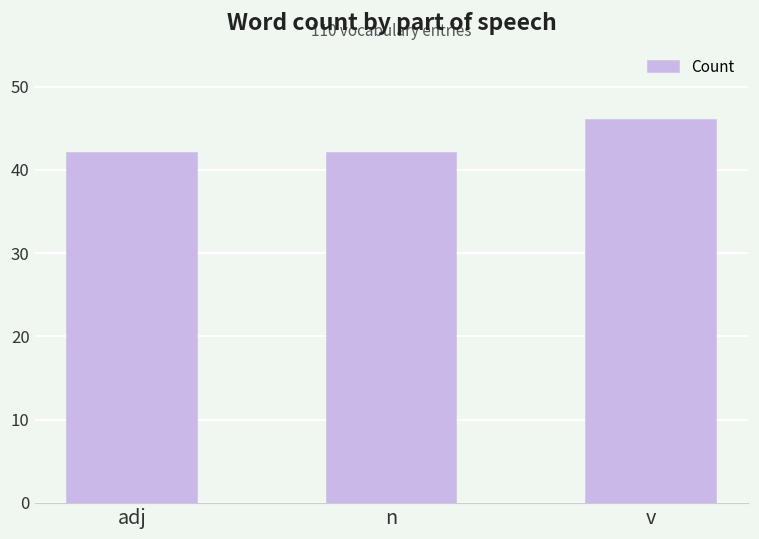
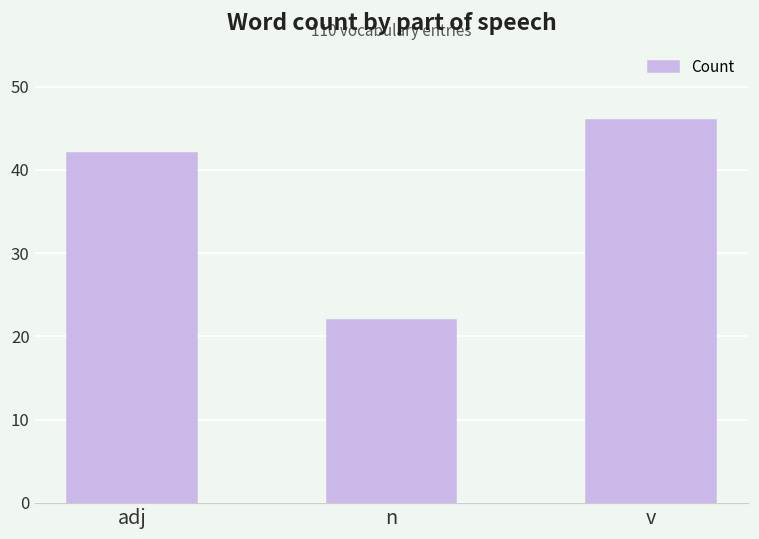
  {
    "adj": 42,
-   "n": 42,
+   "n": 22,
    "v": 46
  }
